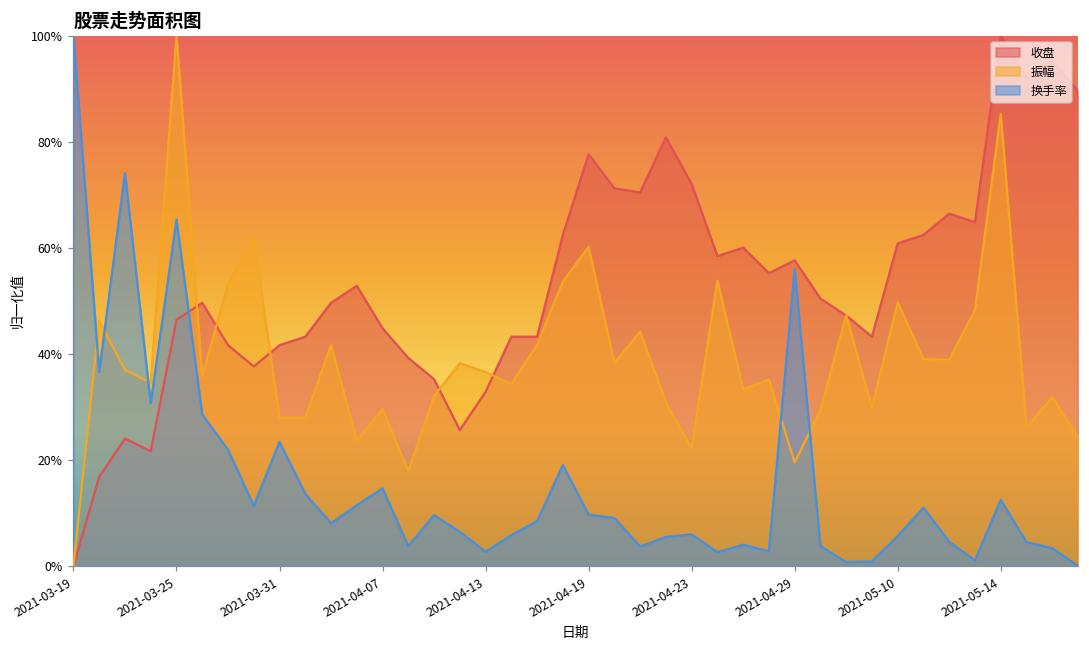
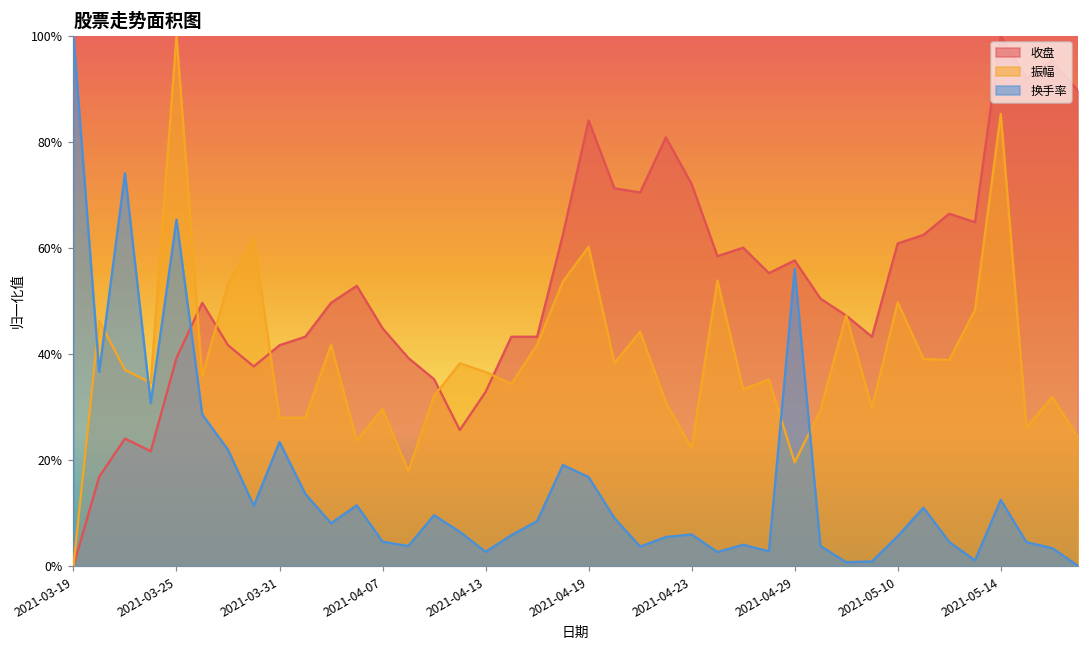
  {
    "收盘": {
-     "2021-03-25": "46%",
+     "2021-03-25": "39%",
      "2021-03-31": "42%",
      "2021-04-07": "45%",
      "2021-04-13": "33%",
-     "2021-04-19": "78%",
+     "2021-04-19": "84%",
      "2021-04-23": "72%",
      "2021-04-29": "58%",
      "2021-05-10": "61%",
      "2021-05-14": "100%"
    },
    "振幅": {
      "2021-03-25": "100%",
      "2021-03-31": "28%",
      "2021-04-07": "30%",
      "2021-04-13": "37%",
      "2021-04-19": "60%",
      "2021-04-23": "22%",
      "2021-04-29": "20%",
      "2021-05-10": "50%",
      "2021-05-14": "85%"
    },
    "换手率": {
      "2021-03-19": "100%",
      "2021-03-25": "65%",
      "2021-03-31": "23%",
-     "2021-04-07": "15%",
+     "2021-04-07": "5%",
      "2021-04-13": "3%",
-     "2021-04-19": "10%",
+     "2021-04-19": "17%",
      "2021-04-23": "6%",
      "2021-04-29": "56%",
      "2021-05-10": "6%",
      "2021-05-14": "12%"
    }
  }
